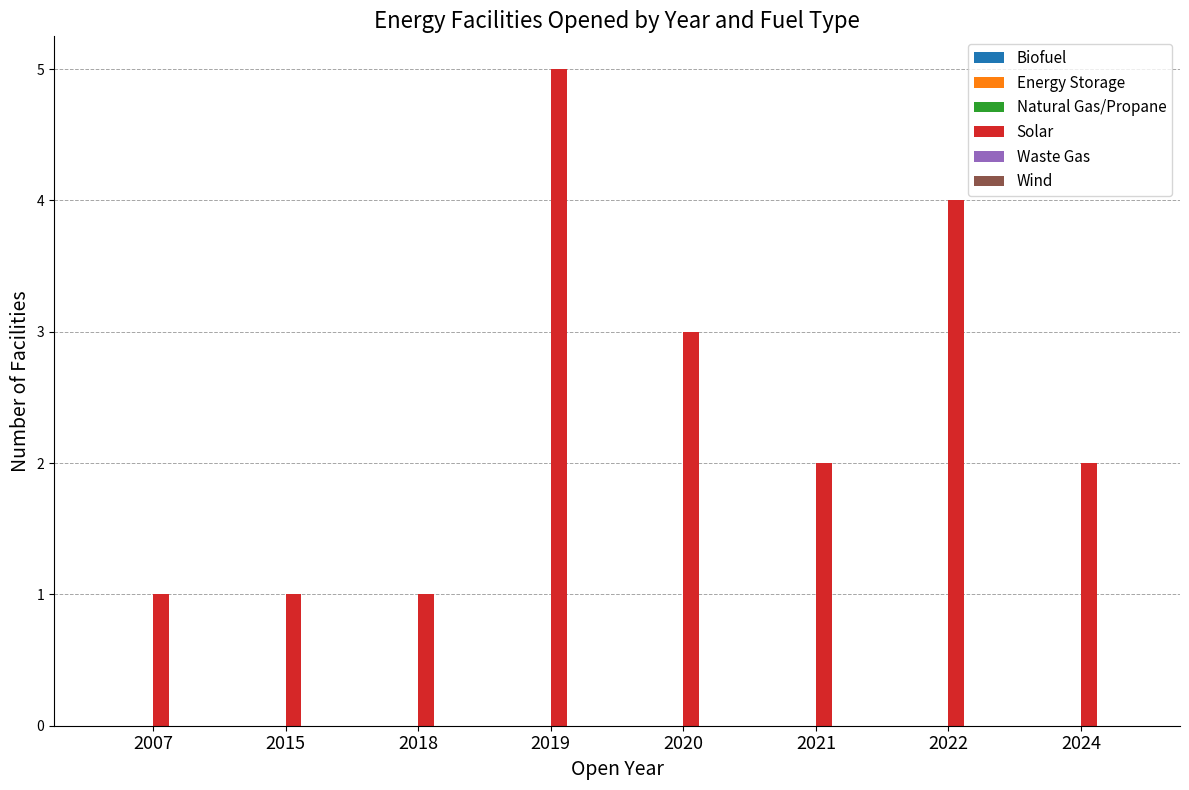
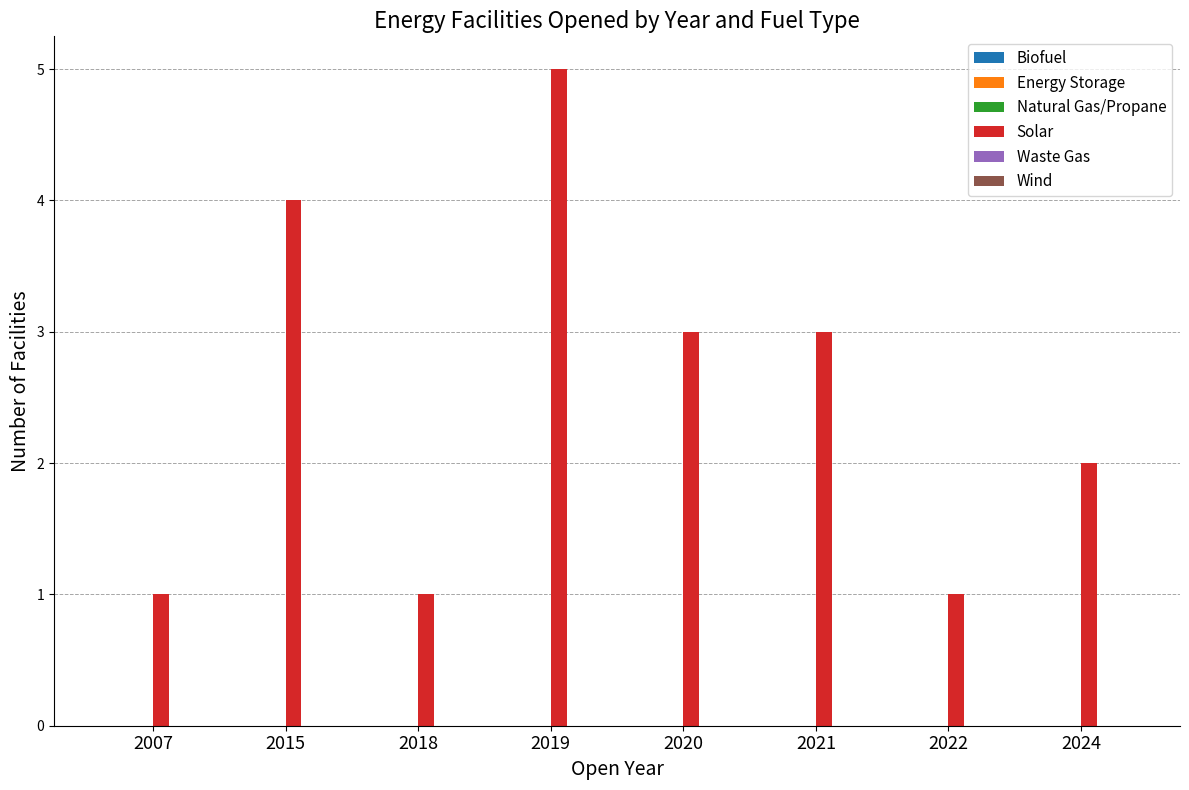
  {
    "Biofuel": {
      "2007": 0,
      "2015": 0,
      "2018": 0,
      "2019": 0,
      "2020": 0,
      "2021": 0,
      "2022": 0,
      "2024": 0
    },
    "Energy Storage": {
      "2007": 0,
      "2015": 0,
      "2018": 0,
      "2019": 0,
      "2020": 0,
      "2021": 0,
      "2022": 0,
      "2024": 0
    },
    "Natural Gas/Propane": {
      "2007": 0,
      "2015": 0,
      "2018": 0,
      "2019": 0,
      "2020": 0,
      "2021": 0,
      "2022": 0,
      "2024": 0
    },
    "Solar": {
      "2007": 1,
-     "2015": 1,
+     "2015": 4,
      "2018": 1,
      "2019": 5,
      "2020": 3,
-     "2021": 2,
-     "2022": 4,
+     "2021": 3,
+     "2022": 1,
      "2024": 2
    },
    "Waste Gas": {
      "2007": 0,
      "2015": 0,
      "2018": 0,
      "2019": 0,
      "2020": 0,
      "2021": 0,
      "2022": 0,
      "2024": 0
    },
    "Wind": {
      "2007": 0,
      "2015": 0,
      "2018": 0,
      "2019": 0,
      "2020": 0,
      "2021": 0,
      "2022": 0,
      "2024": 0
    }
  }
